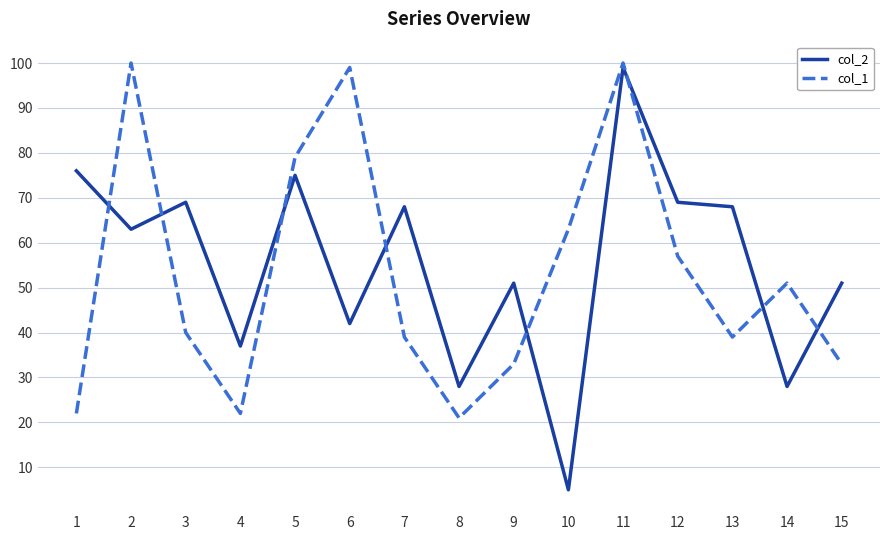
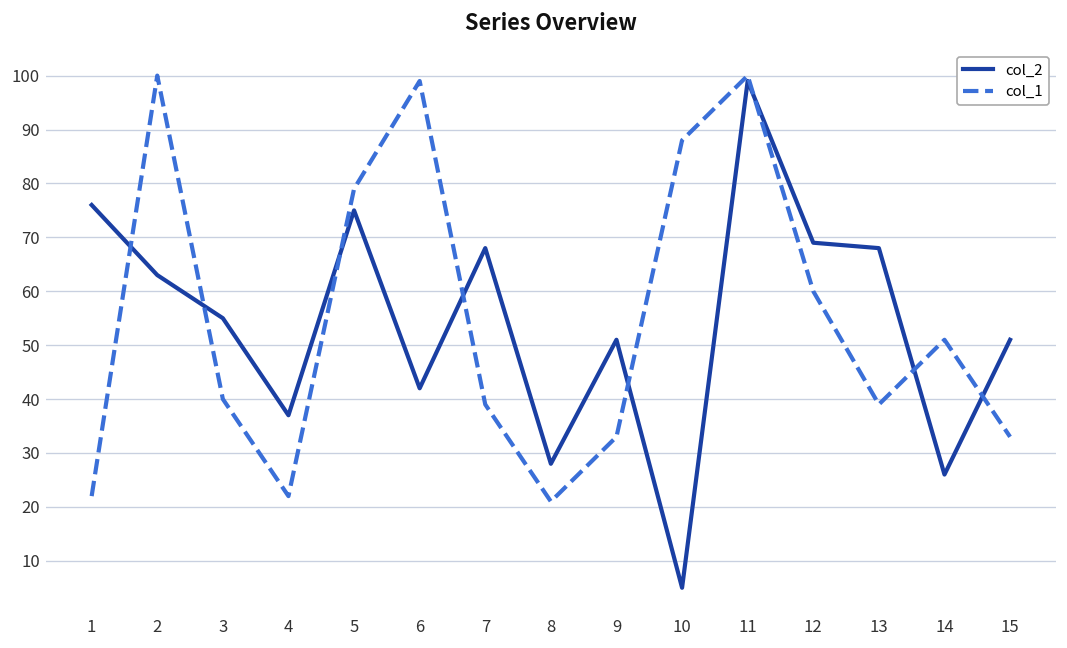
  {
    "col_2": {
      "1": 76,
      "2": 63,
-     "3": 69,
+     "3": 55,
      "4": 37,
      "5": 75,
      "6": 42,
      "7": 68,
      "8": 28,
      "9": 51,
      "10": 5,
      "11": 99,
      "12": 69,
      "13": 68,
-     "14": 28,
+     "14": 26,
      "15": 51
    },
    "col_1": {
      "1": 22,
      "2": 100,
      "3": 40,
      "4": 22,
      "5": 79,
      "6": 99,
      "7": 39,
      "8": 21,
      "9": 33,
-     "10": 63,
+     "10": 88,
      "11": 100,
-     "12": 57,
+     "12": 60,
      "13": 39,
      "14": 51,
      "15": 33
    }
  }
